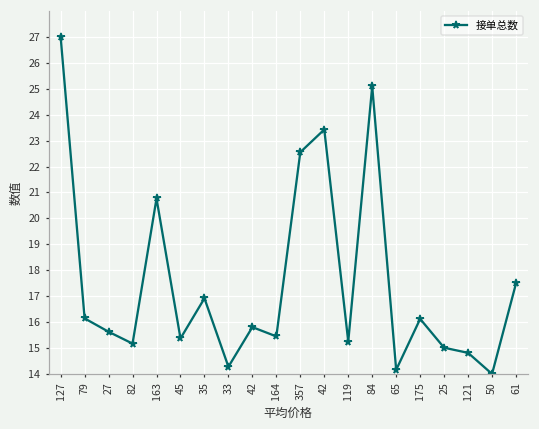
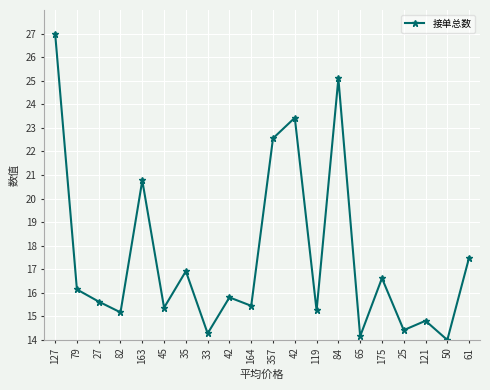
  {
    "127": 27.0,
    "79": 16.1,
    "27": 15.6,
    "82": 15.2,
    "163": 20.8,
    "45": 15.4,
    "35": 16.9,
    "33": 14.3,
    "164": 15.4,
    "357": 22.6,
    "119": 15.3,
    "84": 25.1,
    "65": 14.2,
-   "175": 16.1,
-   "25": 15.0,
+   "175": 16.6,
+   "25": 14.4,
    "121": 14.8,
    "50": 14.0,
    "61": 17.5
  }
